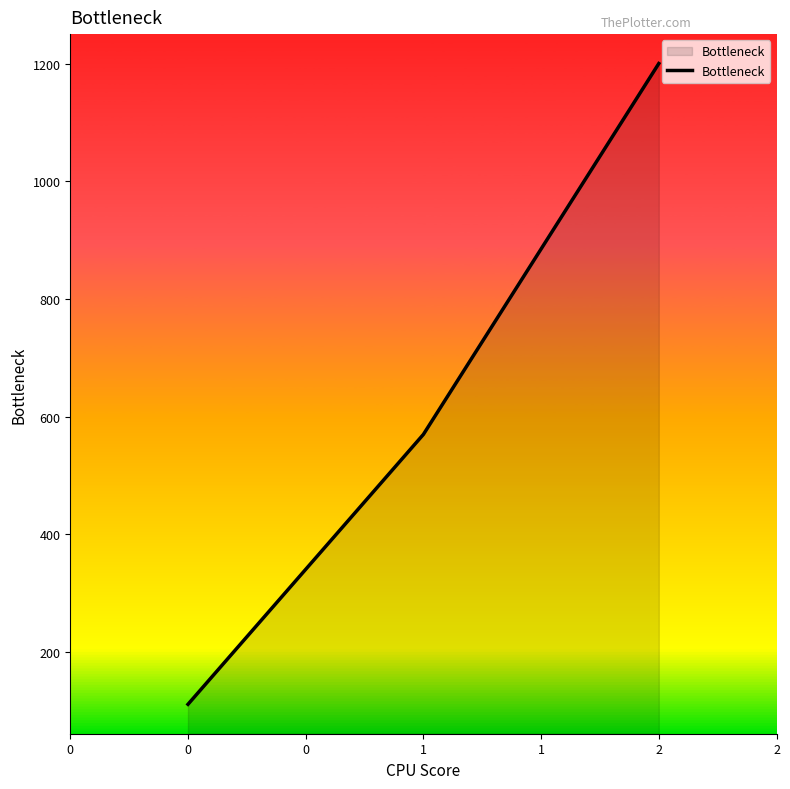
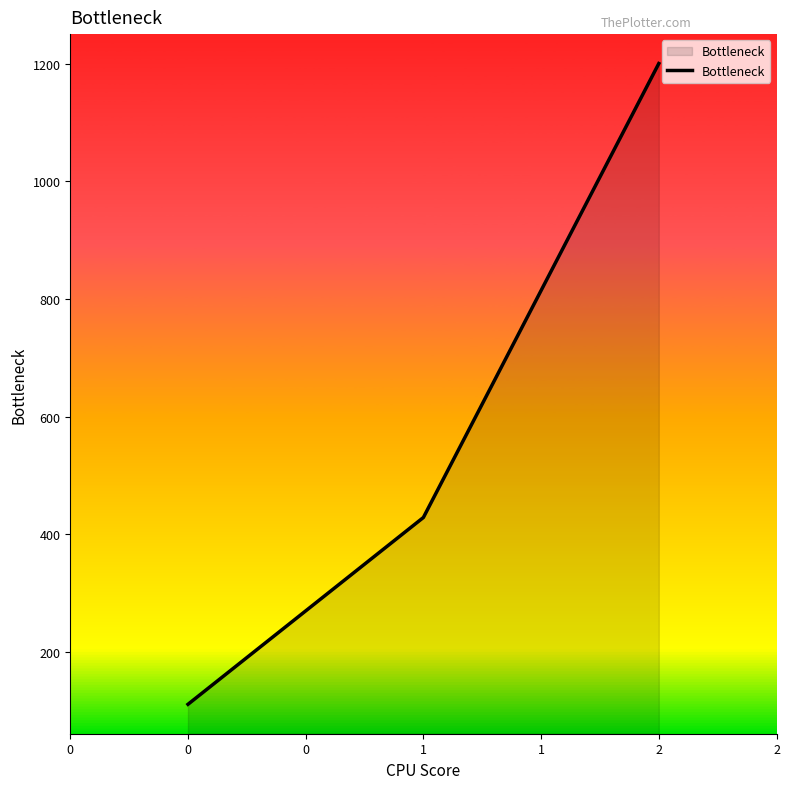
  {
    "0": 110,
-   "1": 570,
+   "1": 430,
    "2": 1200
  }
